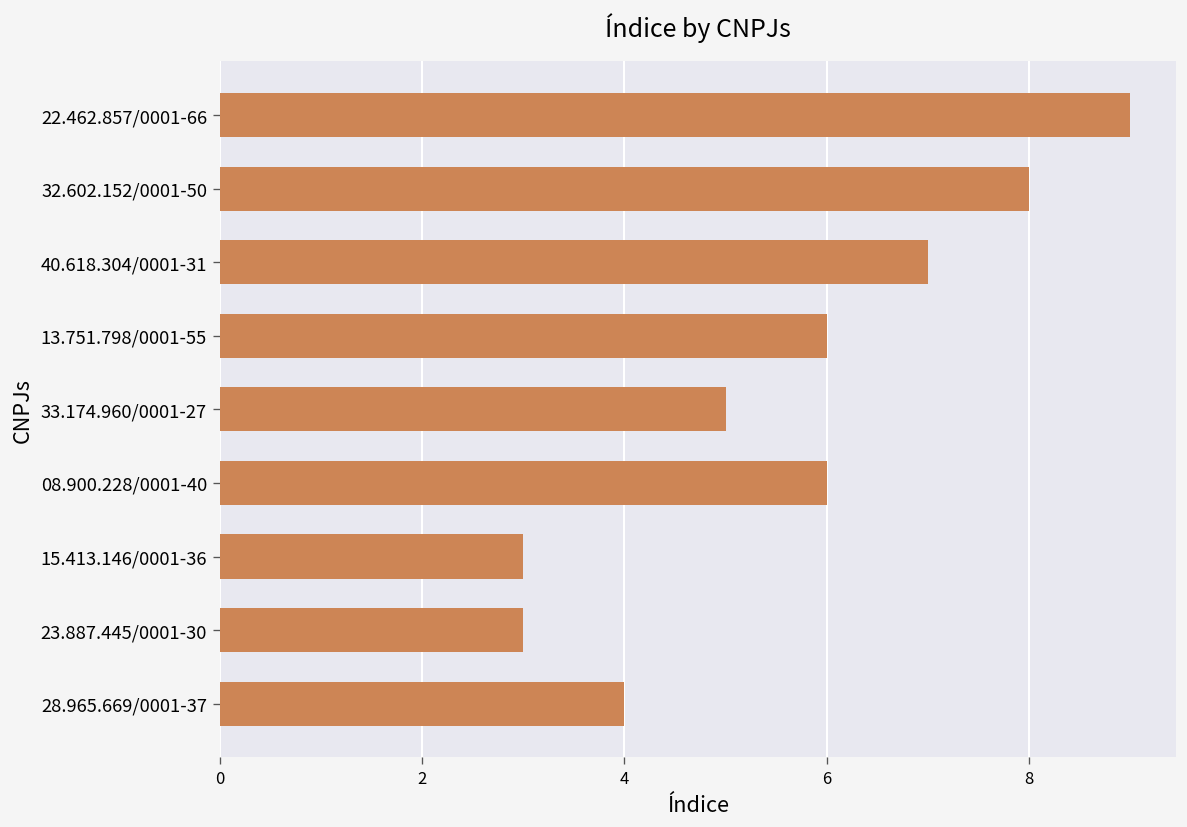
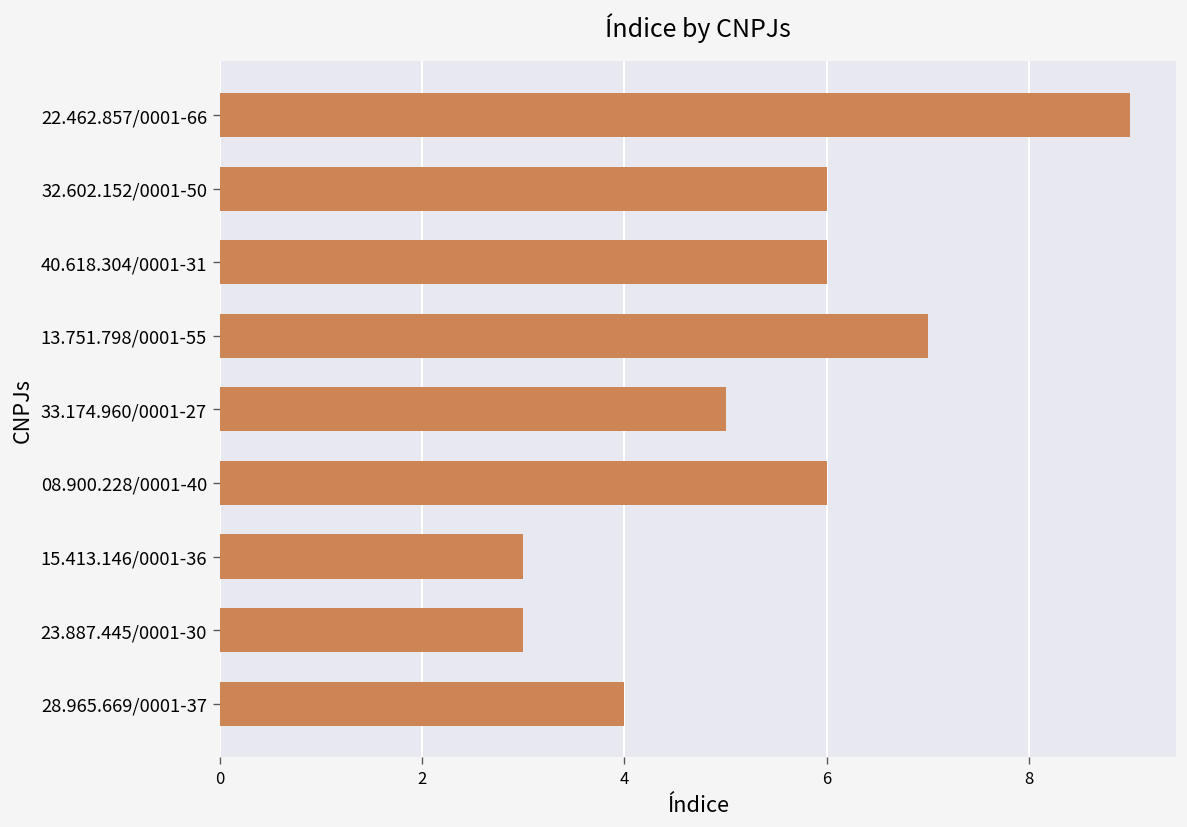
  {
    "22.462.857/0001-66": 9,
-   "32.602.152/0001-50": 8,
-   "40.618.304/0001-31": 7,
-   "13.751.798/0001-55": 6,
+   "32.602.152/0001-50": 6,
+   "40.618.304/0001-31": 6,
+   "13.751.798/0001-55": 7,
    "33.174.960/0001-27": 5,
    "08.900.228/0001-40": 6,
    "15.413.146/0001-36": 3,
    "23.887.445/0001-30": 3,
    "28.965.669/0001-37": 4
  }
